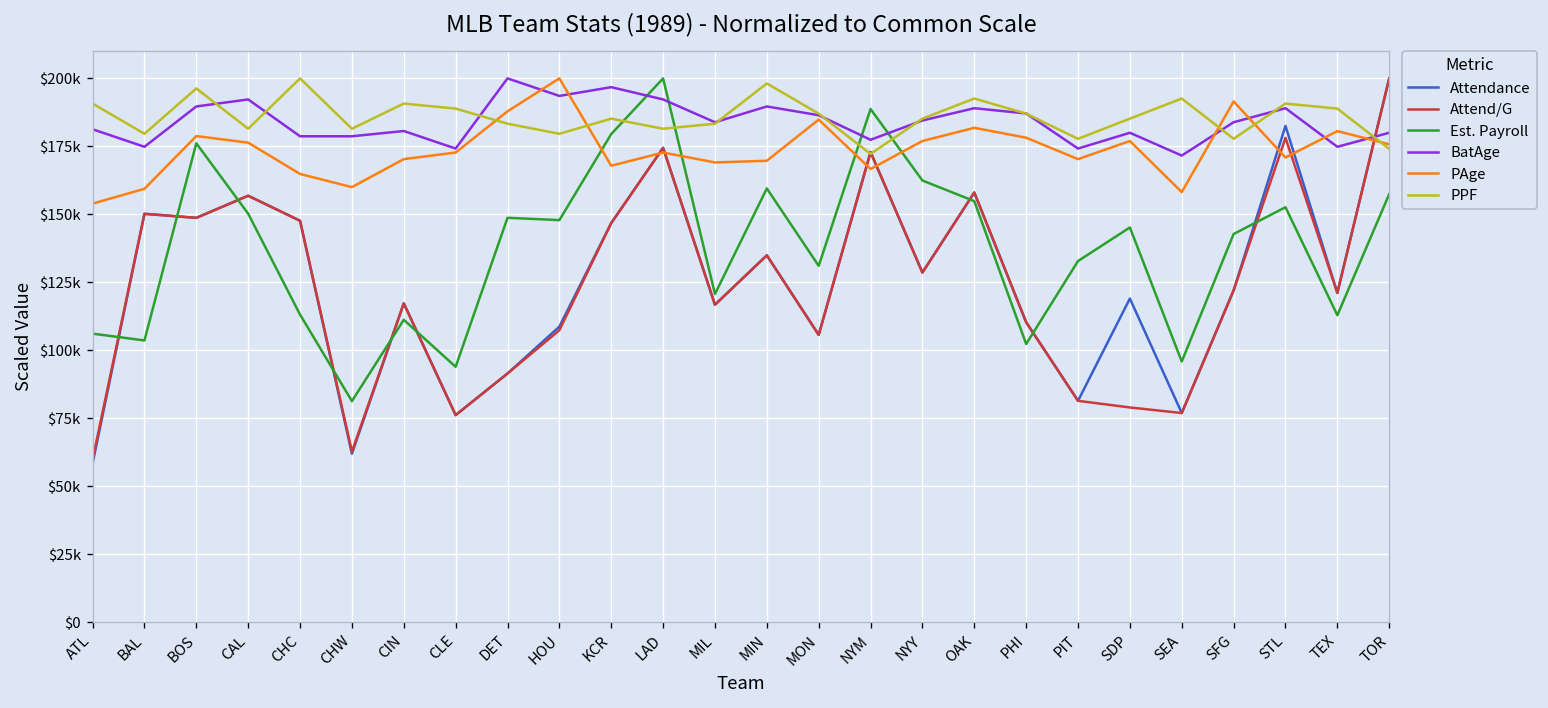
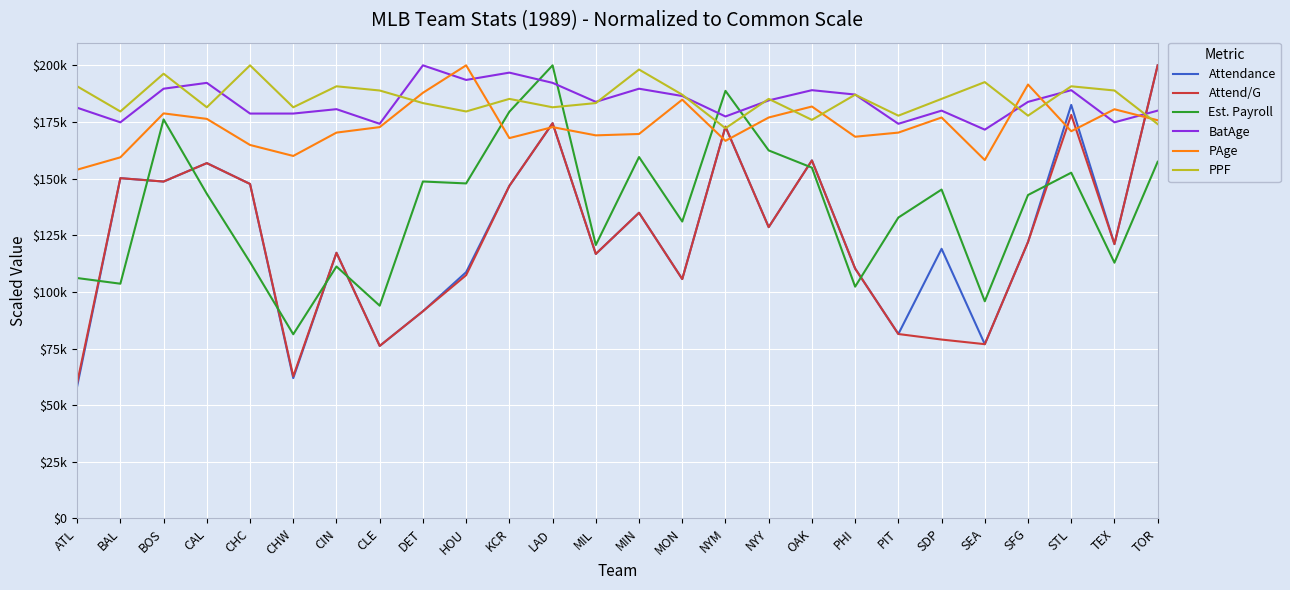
  {
    "Attendance": {
      "ATL": "$58000",
      "HOU": "$109000",
      "SDP": "$119000",
      "STL": "$183000"
    },
    "Attend/G": {
      "ATL": "$60000",
      "HOU": "$107000",
      "SDP": "$79000",
      "STL": "$178000"
    },
    "Est. Payroll": {
      "ATL": "$106000",
      "BAL": "$104000",
      "BOS": "$176000",
-     "CAL": "$150000",
+     "CAL": "$143000",
      "CHC": "$113000",
      "CHW": "$81000",
      "CIN": "$111000",
      "CLE": "$94000",
      "DET": "$149000",
      "HOU": "$148000",
      "KCR": "$180000",
      "LAD": "$200000",
      "MIL": "$121000",
      "MIN": "$160000",
      "MON": "$131000",
      "NYM": "$189000",
      "NYY": "$162000",
      "OAK": "$155000",
      "PHI": "$102000",
      "PIT": "$133000",
      "SDP": "$145000",
      "SEA": "$96000",
      "SFG": "$143000",
      "STL": "$153000",
      "TEX": "$113000",
      "TOR": "$157000"
    },
    "BatAge": {
      "ATL": "$181000",
      "BAL": "$175000",
      "BOS": "$190000",
      "CAL": "$192000",
      "CHC": "$179000",
      "CHW": "$179000",
      "CIN": "$181000",
      "CLE": "$174000",
      "DET": "$200000",
      "HOU": "$194000",
      "KCR": "$197000",
      "LAD": "$192000",
      "MIN": "$190000",
      "NYM": "$177000",
      "OAK": "$189000",
      "PIT": "$174000",
      "SDP": "$180000",
      "SEA": "$172000",
      "SFG": "$184000",
      "STL": "$189000",
      "TEX": "$175000",
      "TOR": "$180000"
    },
    "PAge": {
      "ATL": "$154000",
      "BAL": "$159000",
      "BOS": "$179000",
      "CAL": "$176000",
      "CHC": "$165000",
      "CHW": "$160000",
      "CIN": "$170000",
      "CLE": "$173000",
      "DET": "$188000",
      "HOU": "$200000",
      "KCR": "$168000",
      "LAD": "$173000",
      "MIL": "$169000",
      "MIN": "$170000",
      "MON": "$185000",
      "NYM": "$167000",
      "NYY": "$177000",
      "OAK": "$182000",
-     "PHI": "$178000",
+     "PHI": "$168000",
      "PIT": "$170000",
      "SDP": "$177000",
      "SEA": "$158000",
      "SFG": "$192000",
      "STL": "$171000",
      "TEX": "$181000",
      "TOR": "$176000"
    },
    "PPF": {
      "ATL": "$191000",
      "BAL": "$180000",
      "BOS": "$196000",
      "CAL": "$181000",
      "CHC": "$200000",
      "CHW": "$181000",
      "CIN": "$191000",
      "CLE": "$189000",
      "DET": "$183000",
      "HOU": "$180000",
      "KCR": "$185000",
      "LAD": "$181000",
      "MIN": "$198000",
-     "OAK": "$193000",
+     "OAK": "$176000",
      "PIT": "$178000",
      "SDP": "$185000",
      "SEA": "$193000",
      "SFG": "$178000",
      "STL": "$191000",
      "TEX": "$189000",
      "TOR": "$174000"
    }
  }
